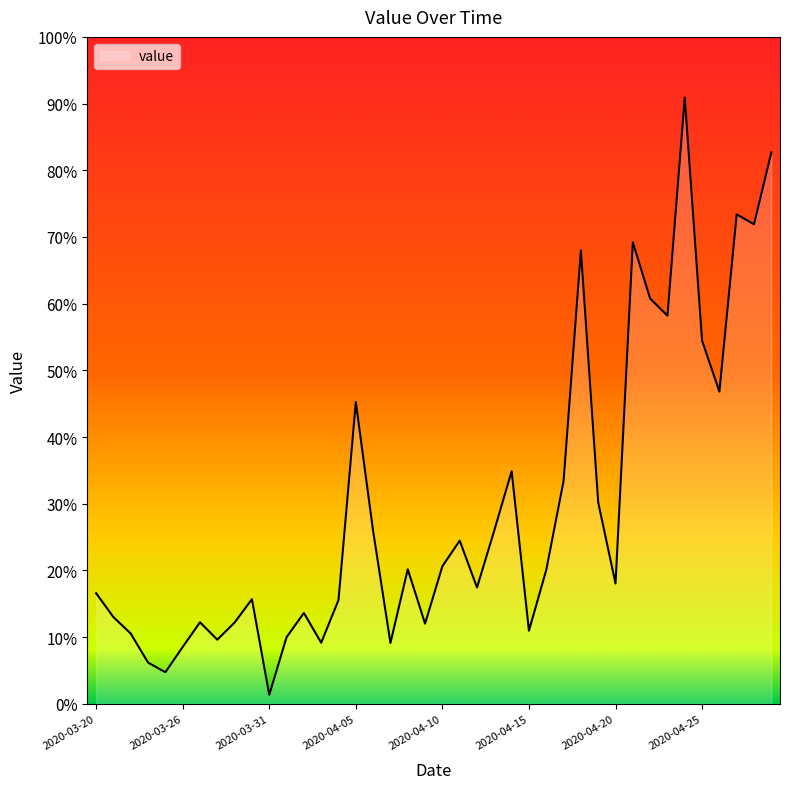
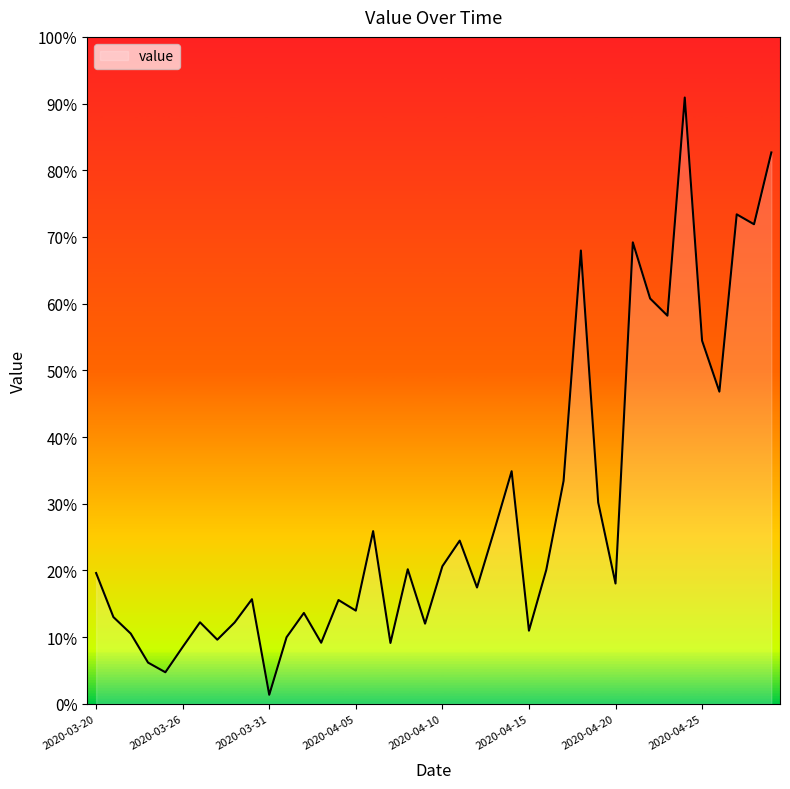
  {
-   "2020-03-20": "17%",
+   "2020-03-20": "20%",
    "2020-03-26": "9%",
    "2020-03-31": "1%",
-   "2020-04-05": "45%",
+   "2020-04-05": "14%",
    "2020-04-10": "21%",
    "2020-04-15": "11%",
    "2020-04-20": "18%",
    "2020-04-25": "54%"
  }
